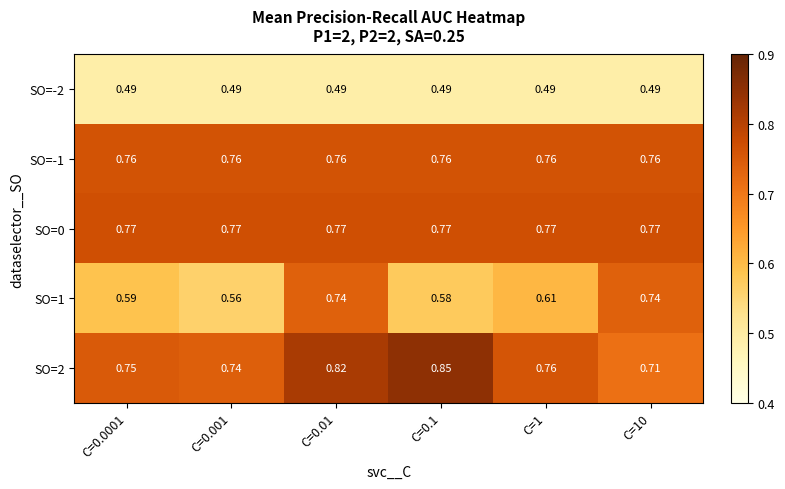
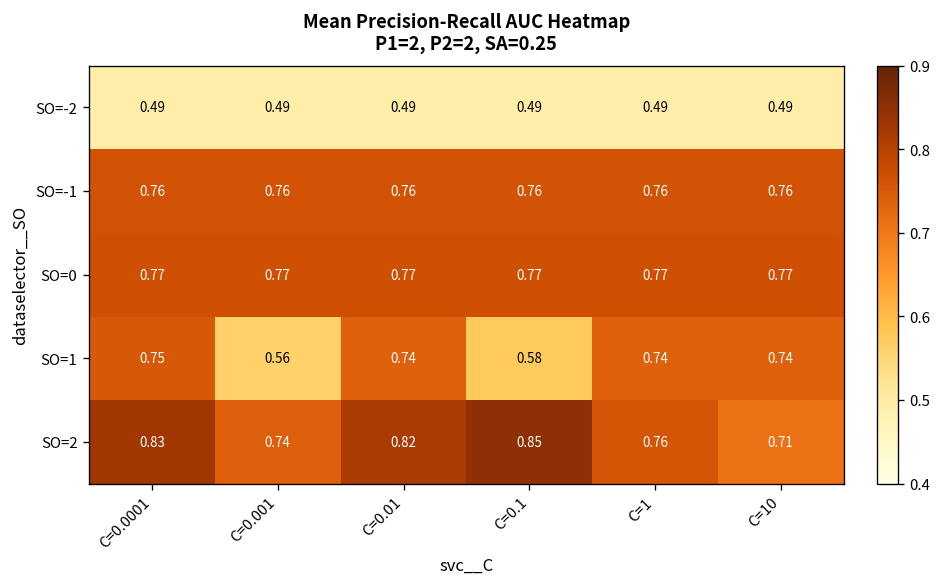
  {
    "SO=-2": {
      "C=0.0001": 0.49,
      "C=0.001": 0.49,
      "C=0.01": 0.49,
      "C=0.1": 0.49,
      "C=1": 0.49,
      "C=10": 0.49
    },
    "SO=-1": {
      "C=0.0001": 0.76,
      "C=0.001": 0.76,
      "C=0.01": 0.76,
      "C=0.1": 0.76,
      "C=1": 0.76,
      "C=10": 0.76
    },
    "SO=0": {
      "C=0.0001": 0.77,
      "C=0.001": 0.77,
      "C=0.01": 0.77,
      "C=0.1": 0.77,
      "C=1": 0.77,
      "C=10": 0.77
    },
    "SO=1": {
-     "C=0.0001": 0.59,
+     "C=0.0001": 0.75,
      "C=0.001": 0.56,
      "C=0.01": 0.74,
      "C=0.1": 0.58,
-     "C=1": 0.61,
+     "C=1": 0.74,
      "C=10": 0.74
    },
    "SO=2": {
-     "C=0.0001": 0.75,
+     "C=0.0001": 0.83,
      "C=0.001": 0.74,
      "C=0.01": 0.82,
      "C=0.1": 0.85,
      "C=1": 0.76,
      "C=10": 0.71
    }
  }
